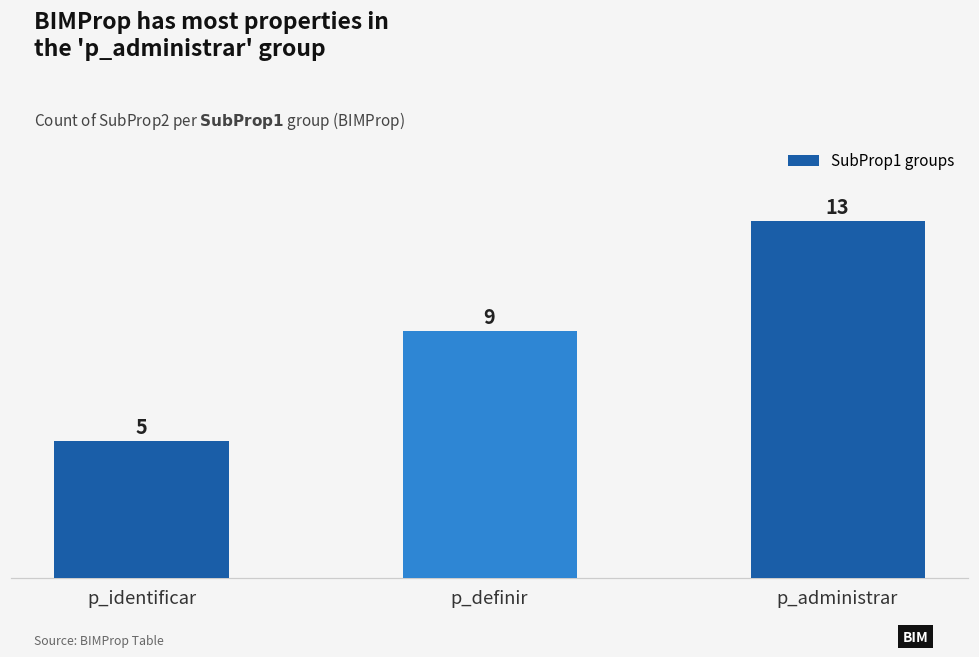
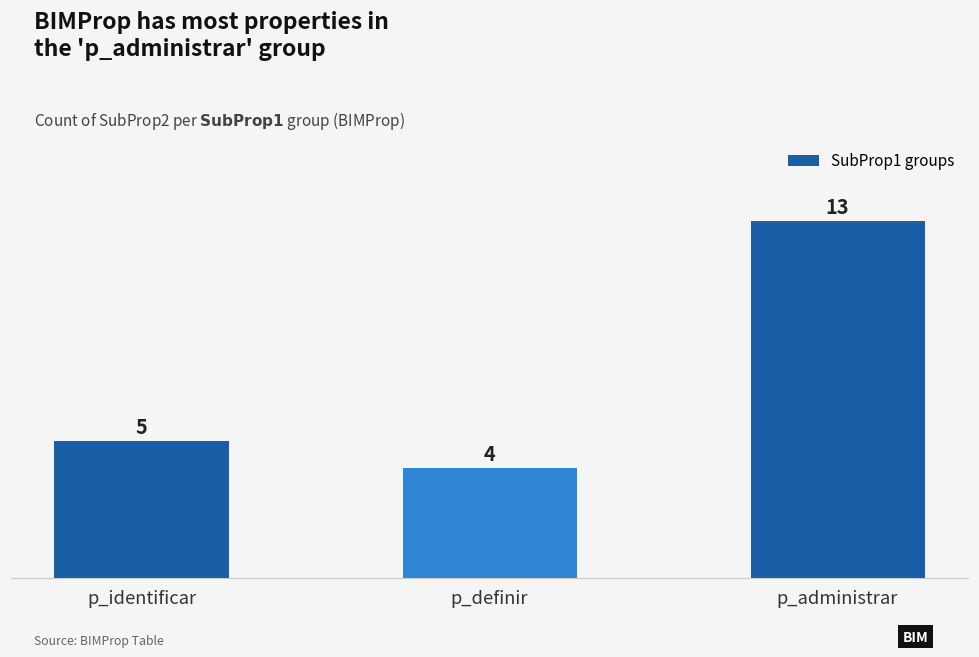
  {
    "p_identificar": 5,
-   "p_definir": 9,
+   "p_definir": 4,
    "p_administrar": 13
  }
